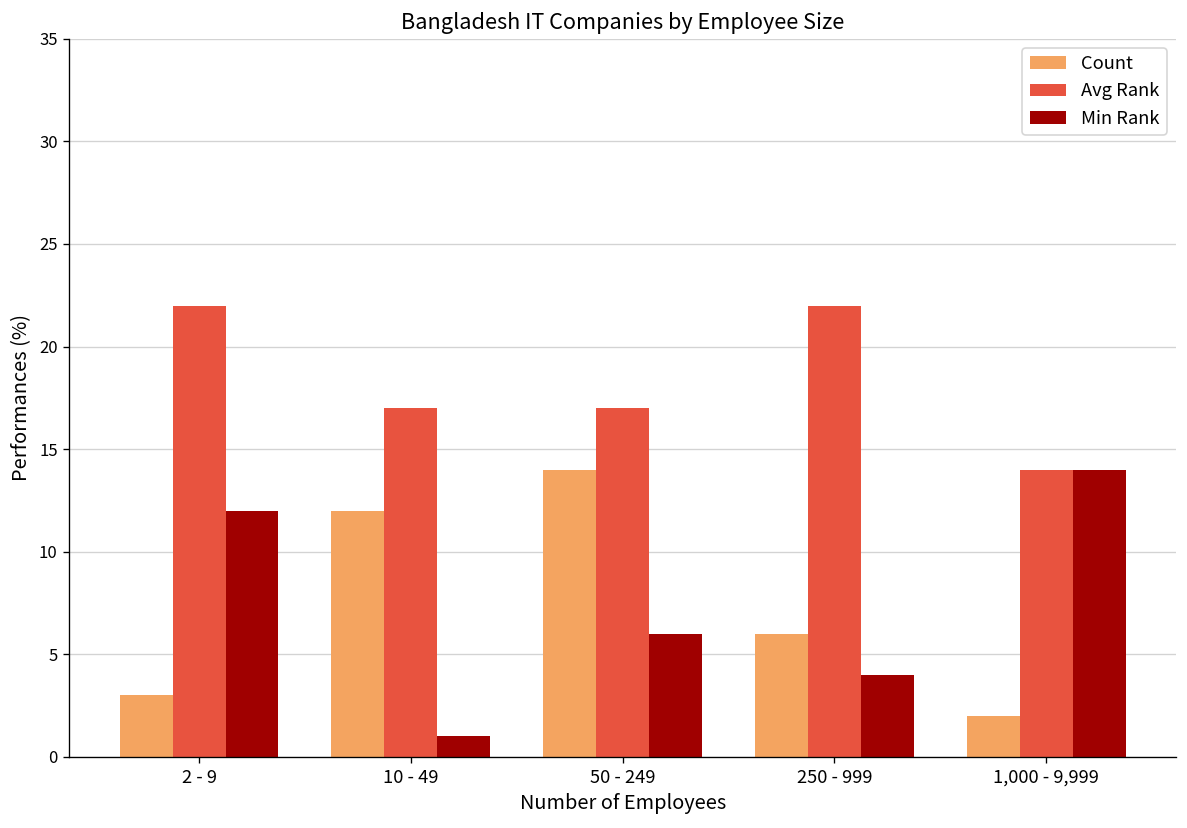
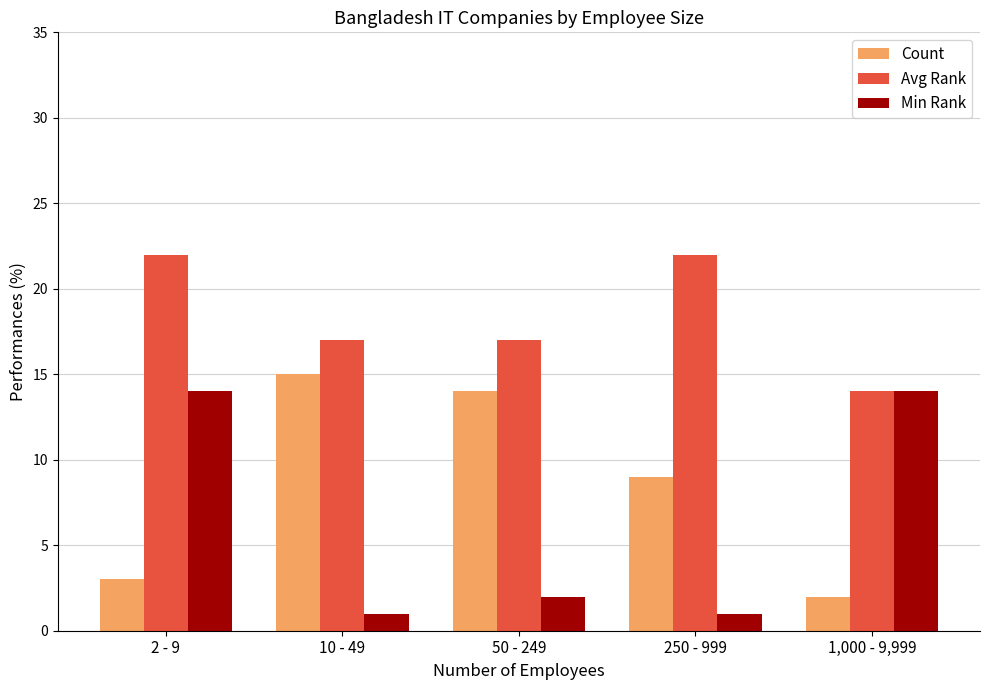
  {
    "Count": {
      "2 - 9": 3,
-     "10 - 49": 12,
+     "10 - 49": 15,
      "50 - 249": 14,
-     "250 - 999": 6,
+     "250 - 999": 9,
      "1,000 - 9,999": 2
    },
    "Avg Rank": {
      "2 - 9": 22,
      "10 - 49": 17,
      "50 - 249": 17,
      "250 - 999": 22,
      "1,000 - 9,999": 14
    },
    "Min Rank": {
-     "2 - 9": 12,
+     "2 - 9": 14,
      "10 - 49": 1,
-     "50 - 249": 6,
-     "250 - 999": 4,
+     "50 - 249": 2,
+     "250 - 999": 1,
      "1,000 - 9,999": 14
    }
  }
